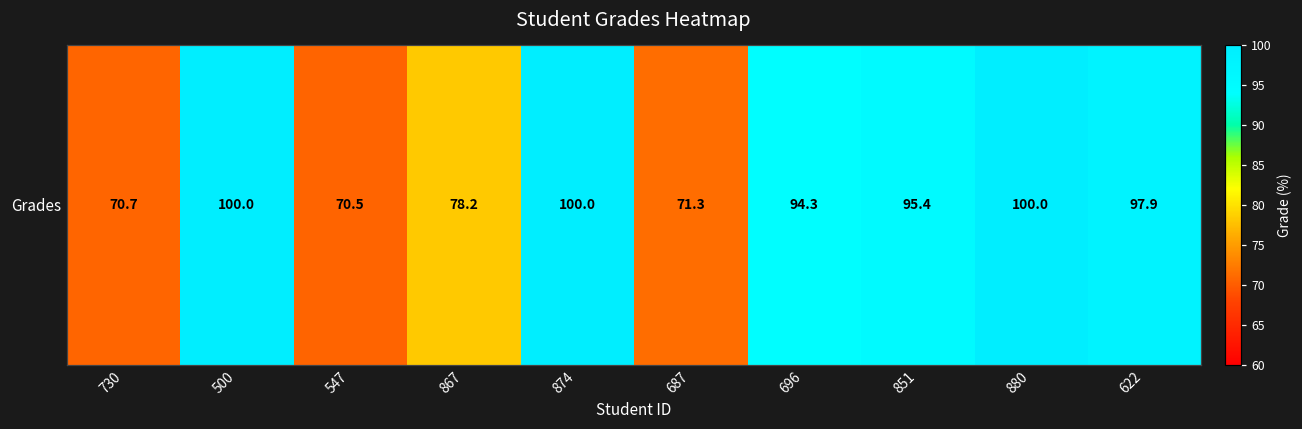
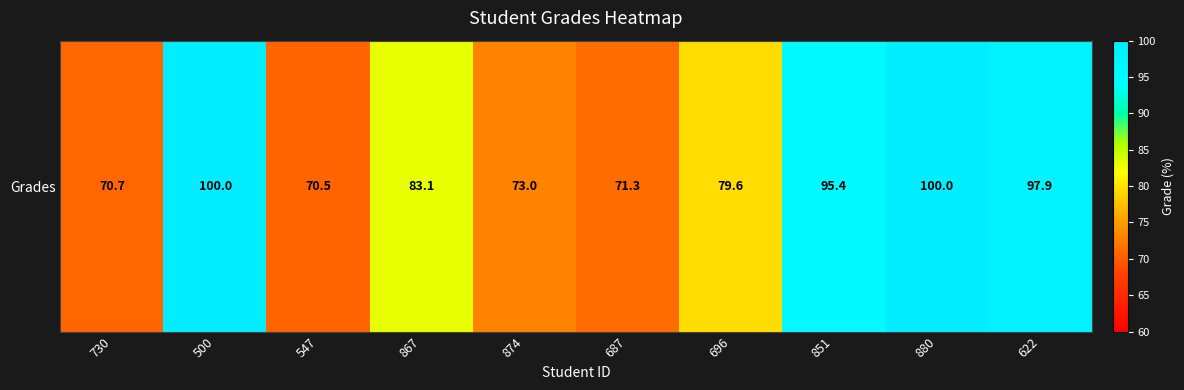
  {
    "Grades": {
      "730": 70.7,
      "500": 100.0,
      "547": 70.5,
-     "867": 78.2,
-     "874": 100.0,
+     "867": 83.1,
+     "874": 73.0,
      "687": 71.3,
-     "696": 94.3,
+     "696": 79.6,
      "851": 95.4,
      "880": 100.0,
      "622": 97.9
    }
  }
